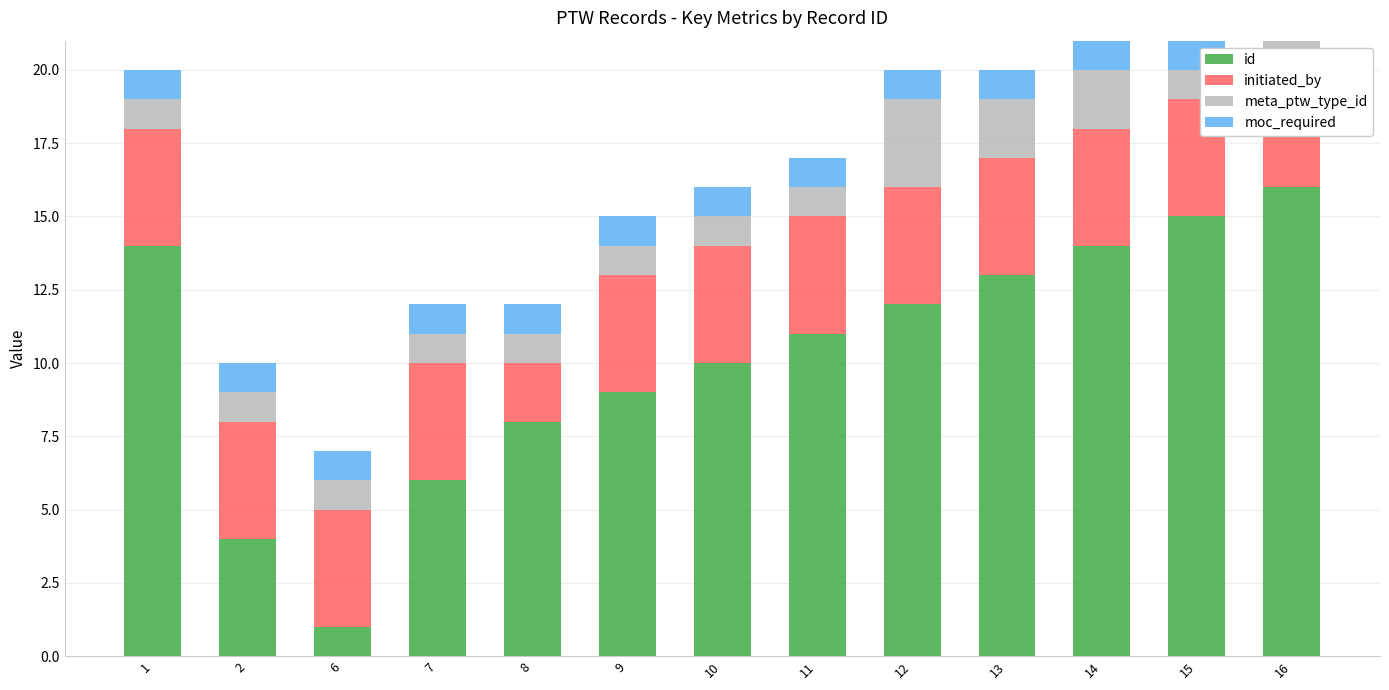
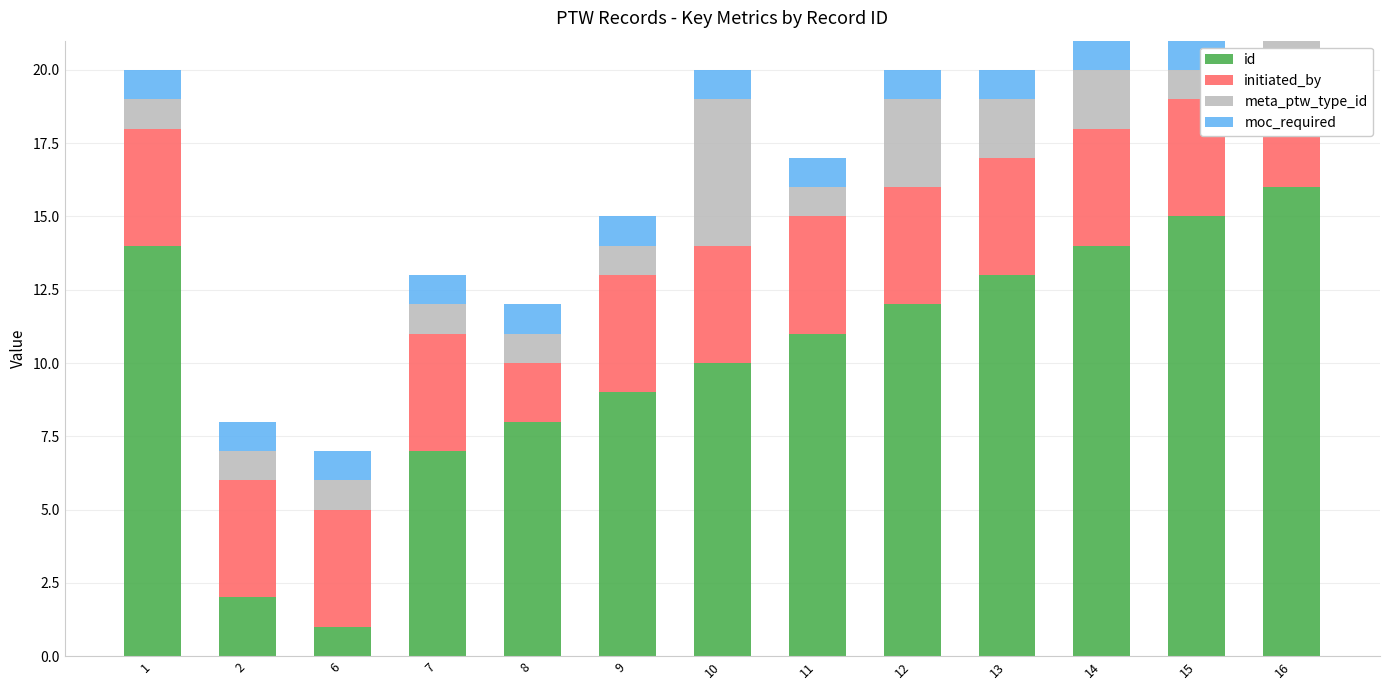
  {
    "id": {
      "1": 14,
-     "2": 4,
+     "2": 2,
      "6": 1,
-     "7": 6,
+     "7": 7,
      "8": 8,
      "9": 9,
      "10": 10,
      "11": 11,
      "12": 12,
      "13": 13,
      "14": 14,
      "15": 15,
      "16": 16
    },
    "initiated_by": {
      "1": 4,
      "2": 4,
      "6": 4,
      "7": 4,
      "8": 2,
      "9": 4,
      "10": 4,
      "11": 4,
      "12": 4,
      "13": 4,
      "14": 4,
      "15": 4
    },
    "meta_ptw_type_id": {
      "1": 1,
      "2": 1,
      "6": 1,
      "7": 1,
      "8": 1,
      "9": 1,
-     "10": 1,
+     "10": 5,
      "11": 1,
      "12": 3,
      "13": 2,
      "14": 2,
      "15": 1,
      "16": 1
    },
    "moc_required": {
      "1": 1,
      "2": 1,
      "6": 1,
      "7": 1,
      "8": 1,
      "9": 1,
      "10": 1,
      "11": 1,
      "12": 1,
      "13": 1,
      "14": 1,
      "15": 1,
      "16": 0
    }
  }
